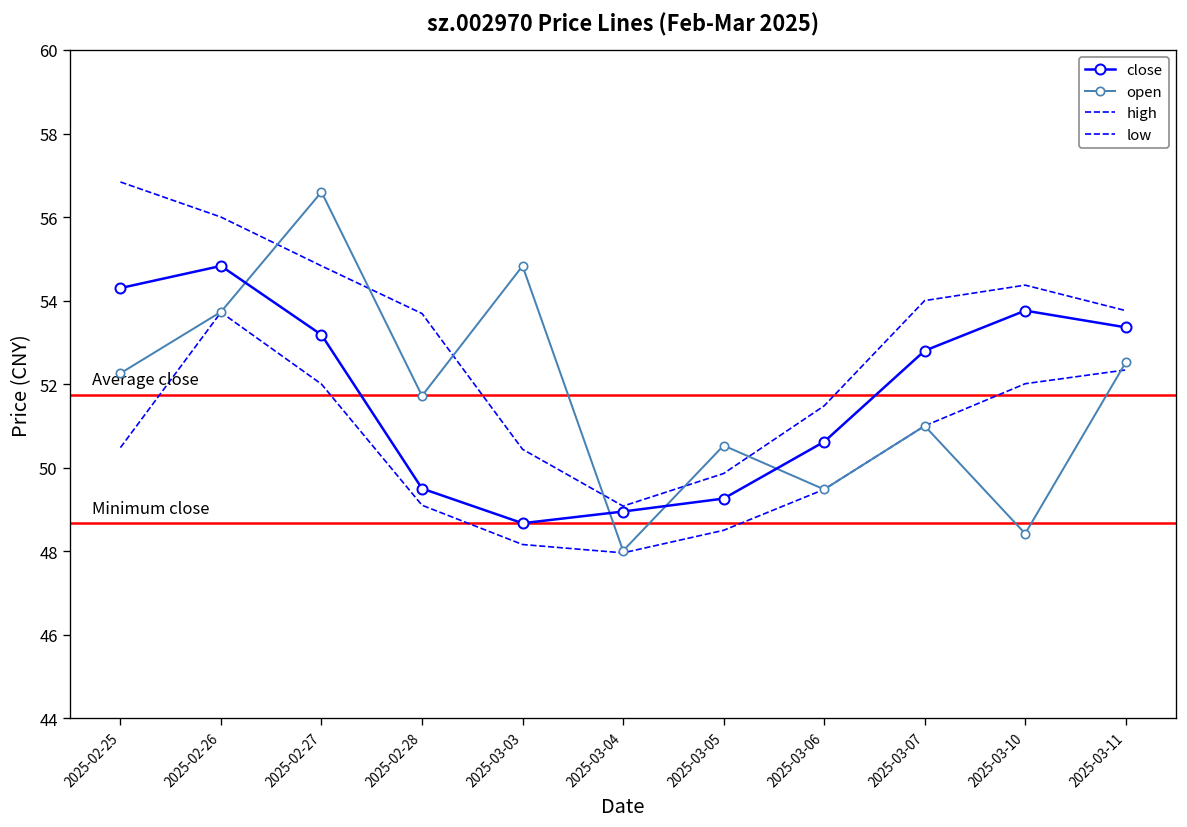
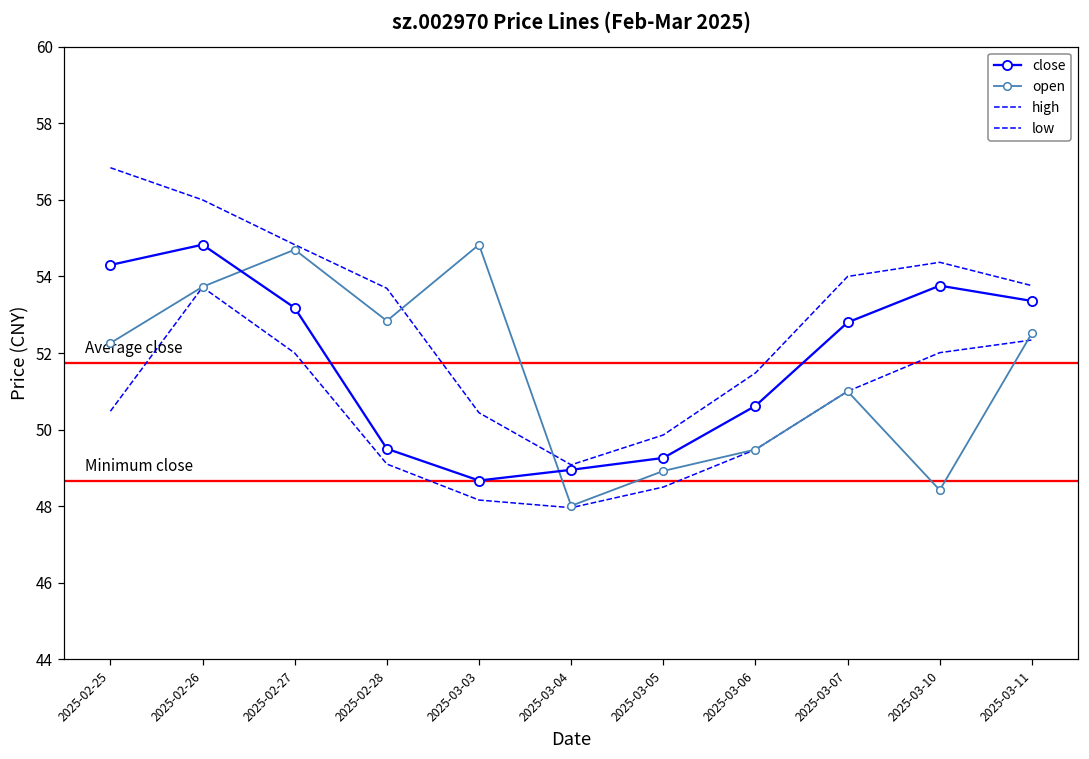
  {
    "open": {
      "2025-02-25": 52.3,
-     "2025-02-27": 56.6,
-     "2025-02-28": 51.7,
+     "2025-02-27": 54.7,
+     "2025-02-28": 52.8,
      "2025-03-03": 54.8,
-     "2025-03-05": 50.5,
+     "2025-03-05": 48.9,
      "2025-03-10": 48.4,
      "2025-03-11": 52.5
    }
  }
